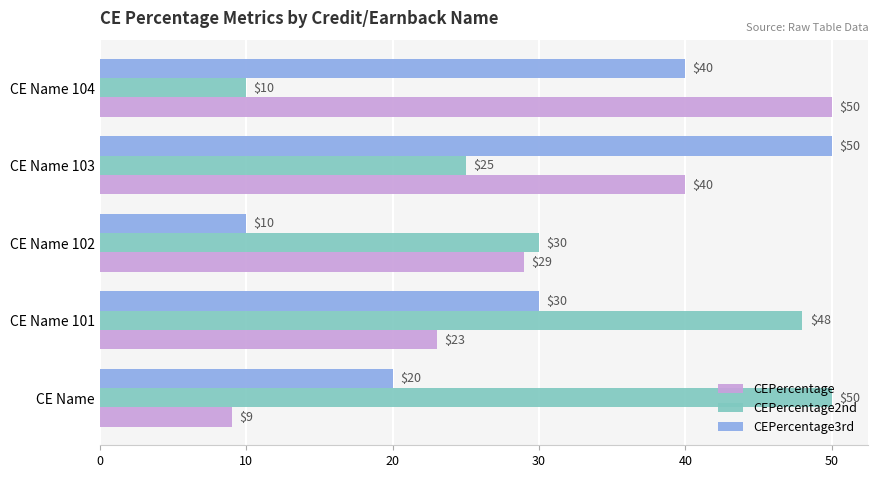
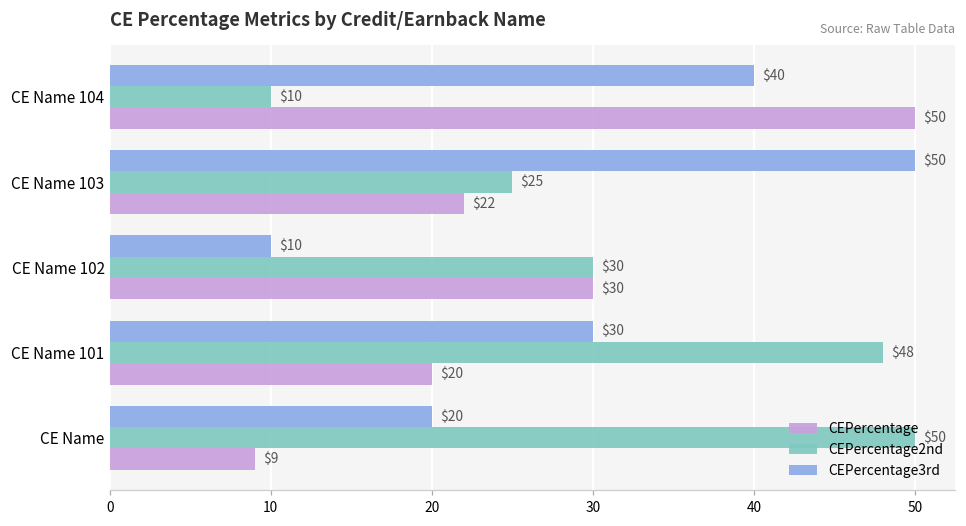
  {
    "CEPercentage": {
      "CE Name 104": "$50",
-     "CE Name 103": "$40",
-     "CE Name 102": "$29",
-     "CE Name 101": "$23",
+     "CE Name 103": "$22",
+     "CE Name 102": "$30",
+     "CE Name 101": "$20",
      "CE Name": "$9"
    }
  }
